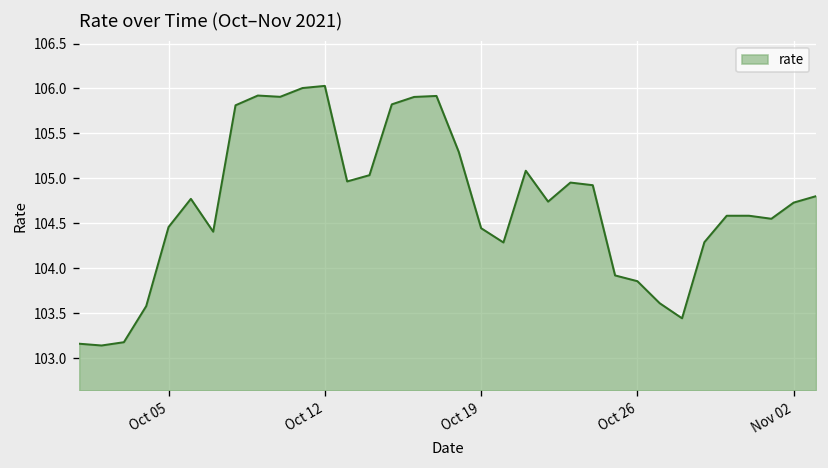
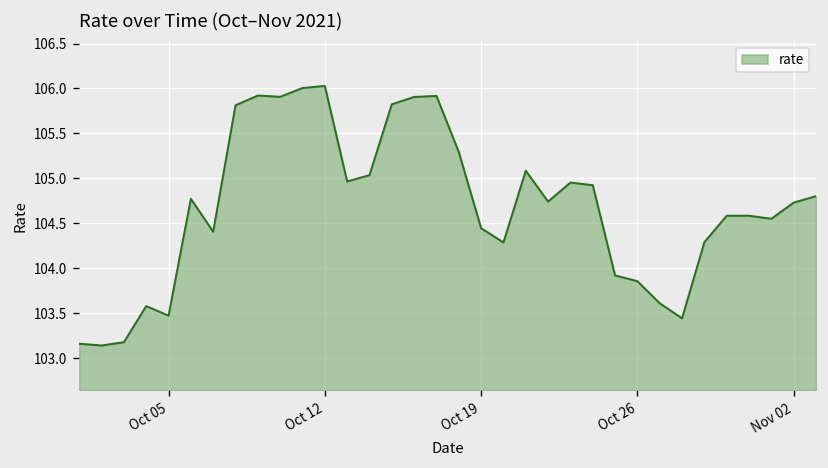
  {
-   "Oct 05": 104.5,
+   "Oct 05": 103.5,
    "Oct 12": 106.0,
    "Oct 19": 104.4,
    "Oct 26": 103.9,
    "Nov 02": 104.7
  }
